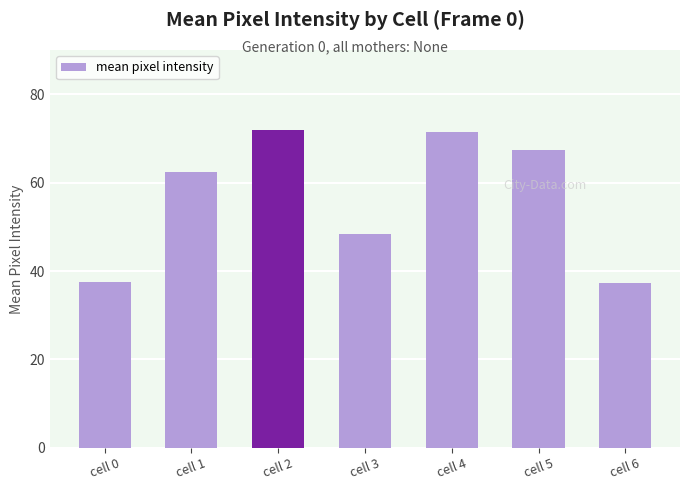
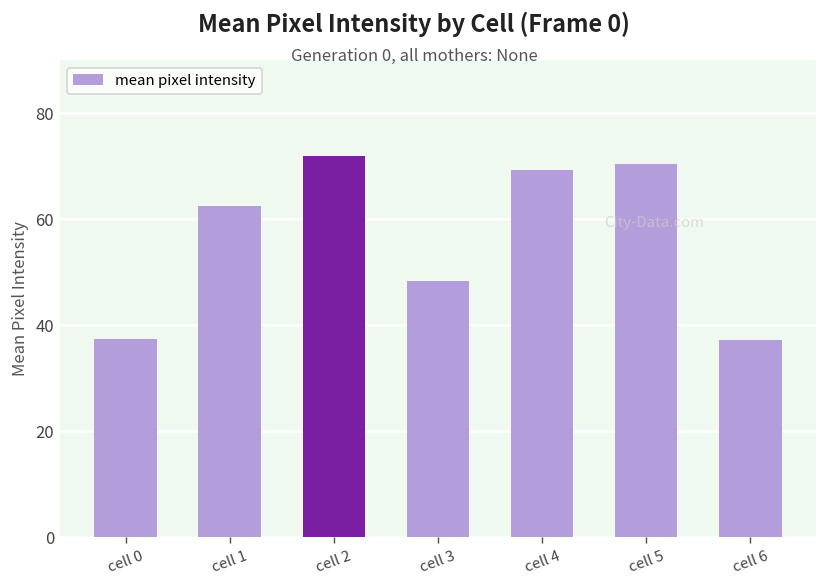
  {
    "cell 0": 37,
    "cell 1": 63,
    "cell 2": 72,
    "cell 3": 48,
-   "cell 4": 71,
-   "cell 5": 67,
+   "cell 4": 69,
+   "cell 5": 70,
    "cell 6": 37
  }
